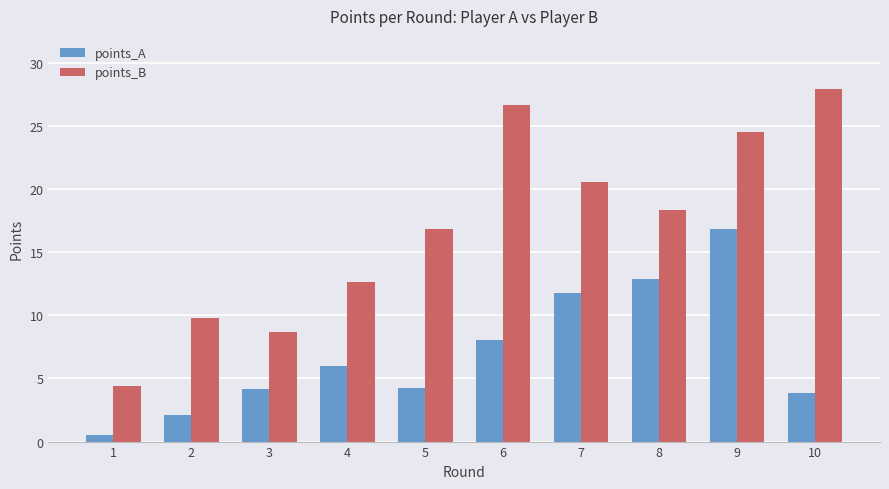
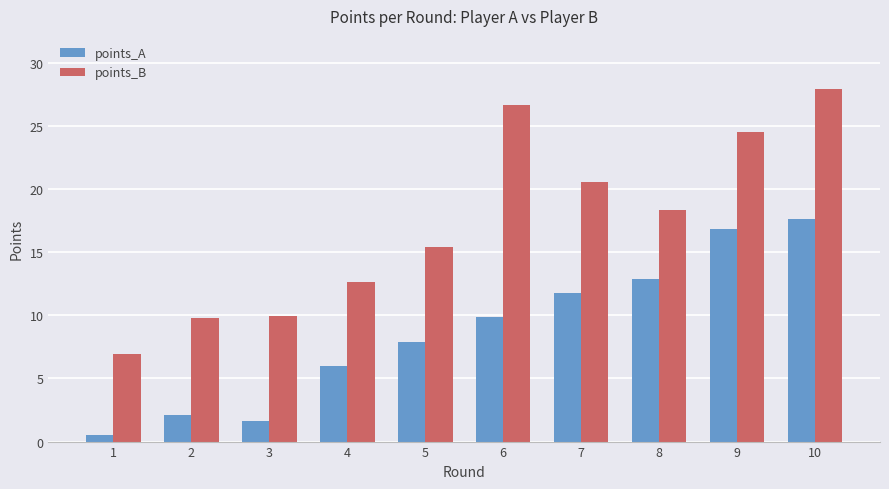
  {
    "points_A": {
      "1": 0.5,
      "2": 2.1,
-     "3": 4.2,
+     "3": 1.6,
      "4": 6.0,
-     "5": 4.3,
-     "6": 8.0,
+     "5": 7.9,
+     "6": 9.9,
      "7": 11.7,
      "8": 12.8,
      "9": 16.8,
-     "10": 3.9
+     "10": 17.6
    },
    "points_B": {
-     "1": 4.4,
+     "1": 7.0,
      "2": 9.8,
-     "3": 8.7,
+     "3": 9.9,
      "4": 12.6,
-     "5": 16.8,
+     "5": 15.4,
      "6": 26.6,
      "7": 20.6,
      "8": 18.4,
      "9": 24.6,
      "10": 27.9
    }
  }
